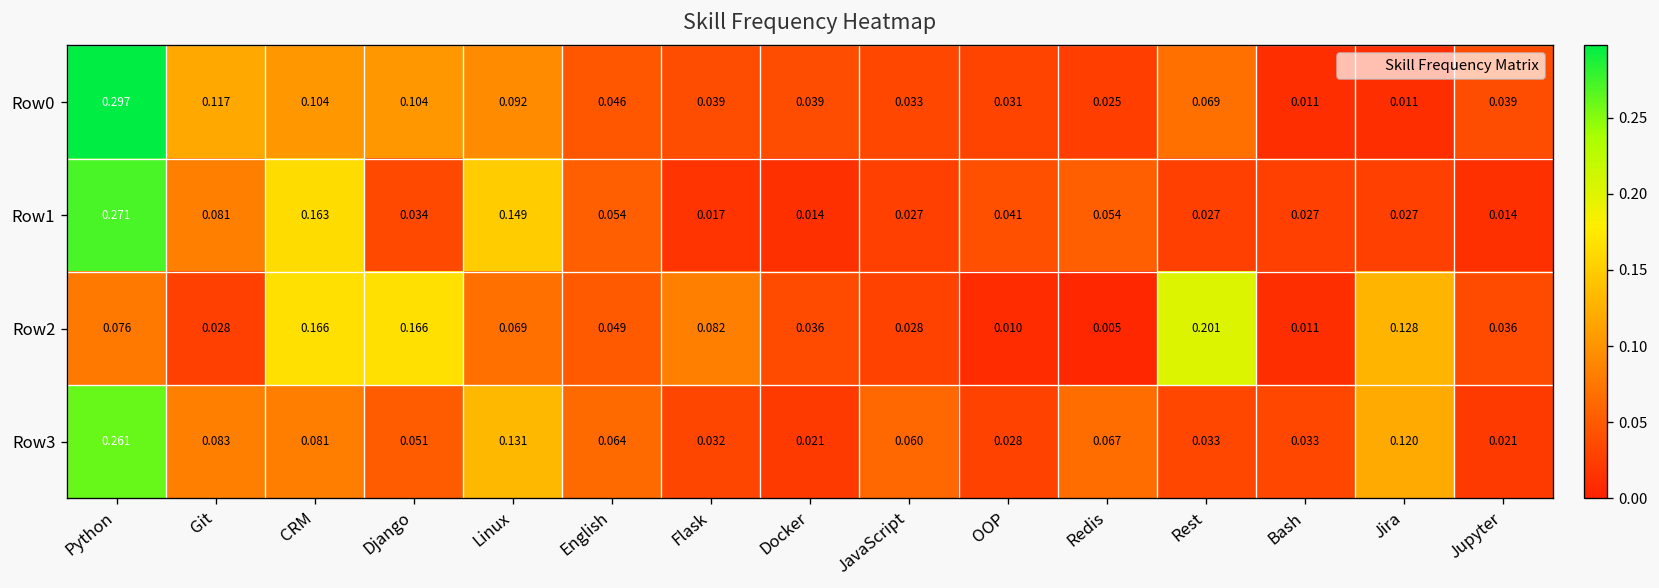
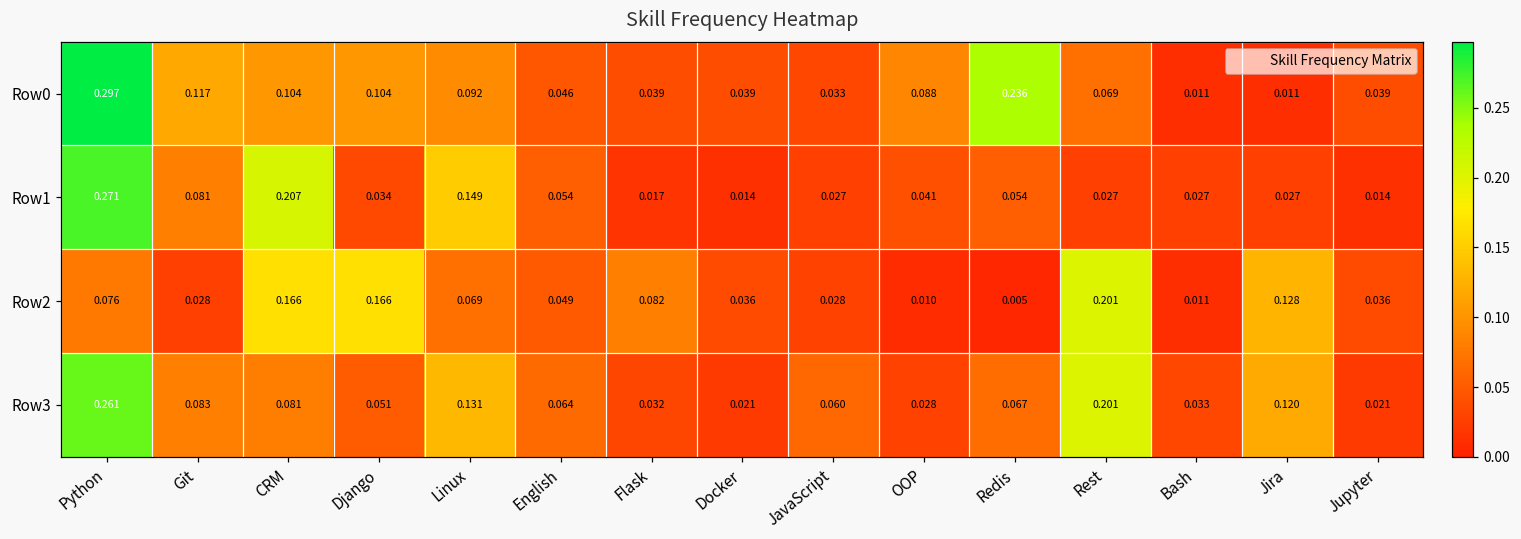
  {
    "Row0": {
      "Python": 0.297,
      "Git": 0.117,
      "CRM": 0.104,
      "Django": 0.104,
      "Linux": 0.092,
      "English": 0.046,
      "Flask": 0.039,
      "Docker": 0.039,
      "JavaScript": 0.033,
-     "OOP": 0.031,
-     "Redis": 0.025,
+     "OOP": 0.088,
+     "Redis": 0.236,
      "Rest": 0.069,
      "Bash": 0.011,
      "Jira": 0.011,
      "Jupyter": 0.039
    },
    "Row1": {
      "Python": 0.271,
      "Git": 0.081,
-     "CRM": 0.163,
+     "CRM": 0.207,
      "Django": 0.034,
      "Linux": 0.149,
      "English": 0.054,
      "Flask": 0.017,
      "Docker": 0.014,
      "JavaScript": 0.027,
      "OOP": 0.041,
      "Redis": 0.054,
      "Rest": 0.027,
      "Bash": 0.027,
      "Jira": 0.027,
      "Jupyter": 0.014
    },
    "Row2": {
      "Python": 0.076,
      "Git": 0.028,
      "CRM": 0.166,
      "Django": 0.166,
      "Linux": 0.069,
      "English": 0.049,
      "Flask": 0.082,
      "Docker": 0.036,
      "JavaScript": 0.028,
      "OOP": 0.010,
      "Redis": 0.005,
      "Rest": 0.201,
      "Bash": 0.011,
      "Jira": 0.128,
      "Jupyter": 0.036
    },
    "Row3": {
      "Python": 0.261,
      "Git": 0.083,
      "CRM": 0.081,
      "Django": 0.051,
      "Linux": 0.131,
      "English": 0.064,
      "Flask": 0.032,
      "Docker": 0.021,
      "JavaScript": 0.060,
      "OOP": 0.028,
      "Redis": 0.067,
-     "Rest": 0.033,
+     "Rest": 0.201,
      "Bash": 0.033,
      "Jira": 0.120,
      "Jupyter": 0.021
    }
  }
